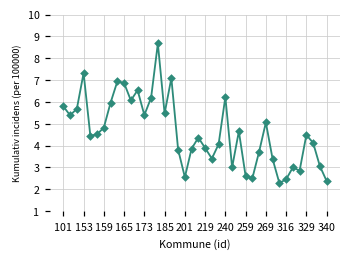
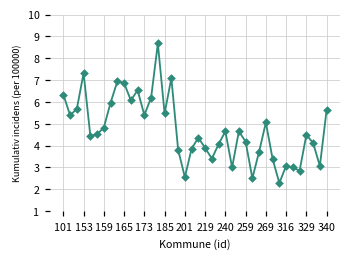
  {
-   "101": 5.8,
+   "101": 6.3,
    "153": 7.3,
    "159": 4.8,
    "165": 6.9,
    "173": 5.4,
    "185": 5.5,
    "201": 2.6,
    "219": 3.9,
-   "240": 6.2,
-   "259": 2.6,
+   "240": 4.7,
+   "259": 4.2,
    "269": 5.1,
-   "316": 2.5,
+   "316": 3.1,
    "329": 4.5,
-   "340": 2.4
+   "340": 5.6
  }
